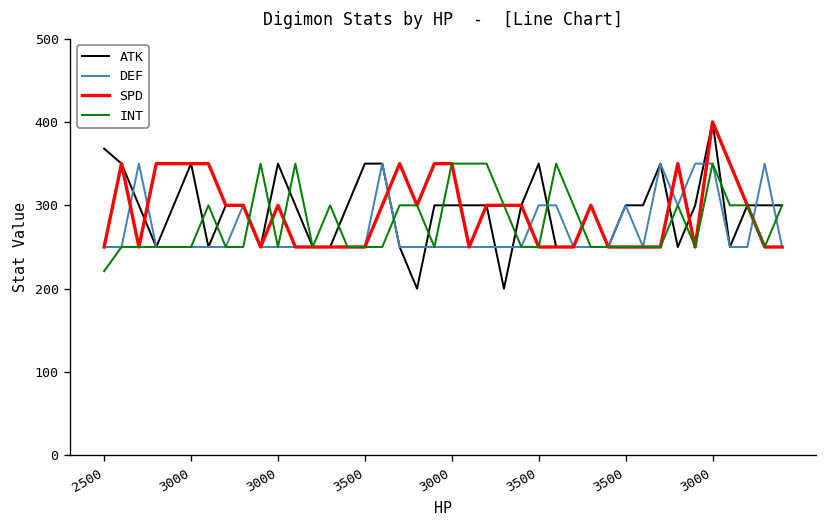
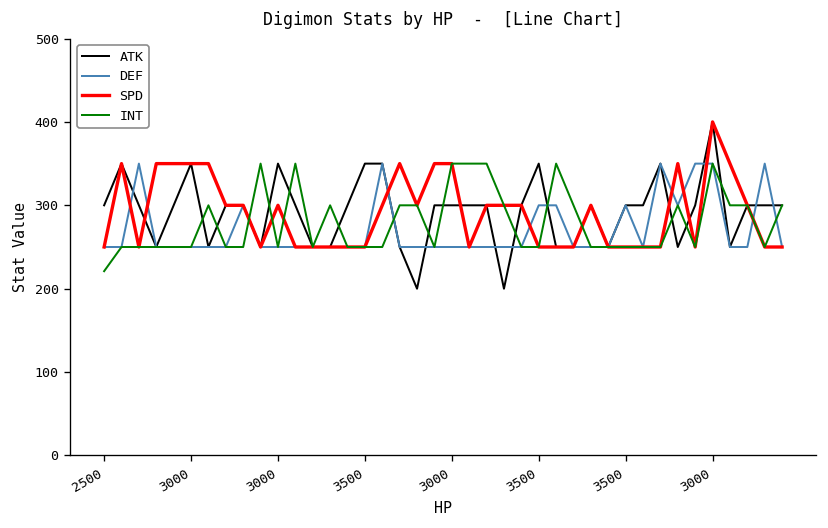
  {
    "ATK": {
-     "2500": 370
+     "2500": 300
    },
    "INT": {
      "2500": 220
    }
  }
